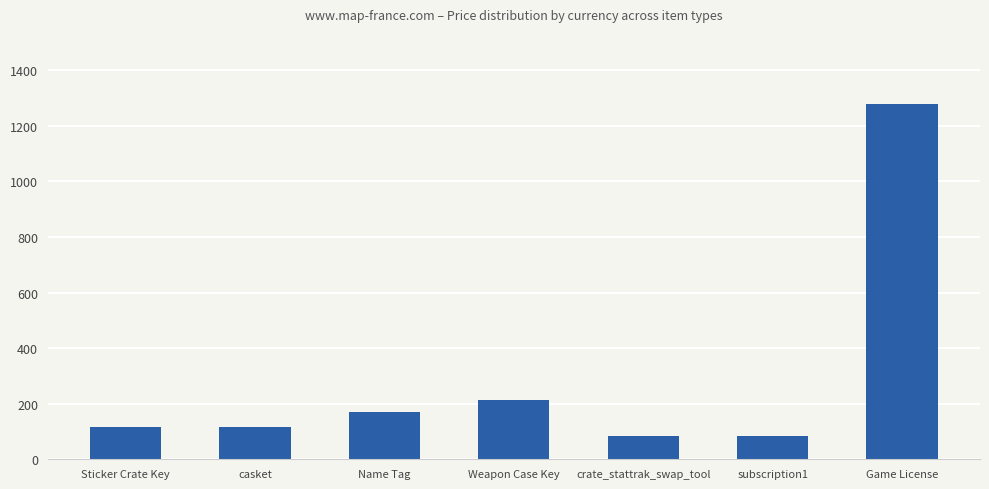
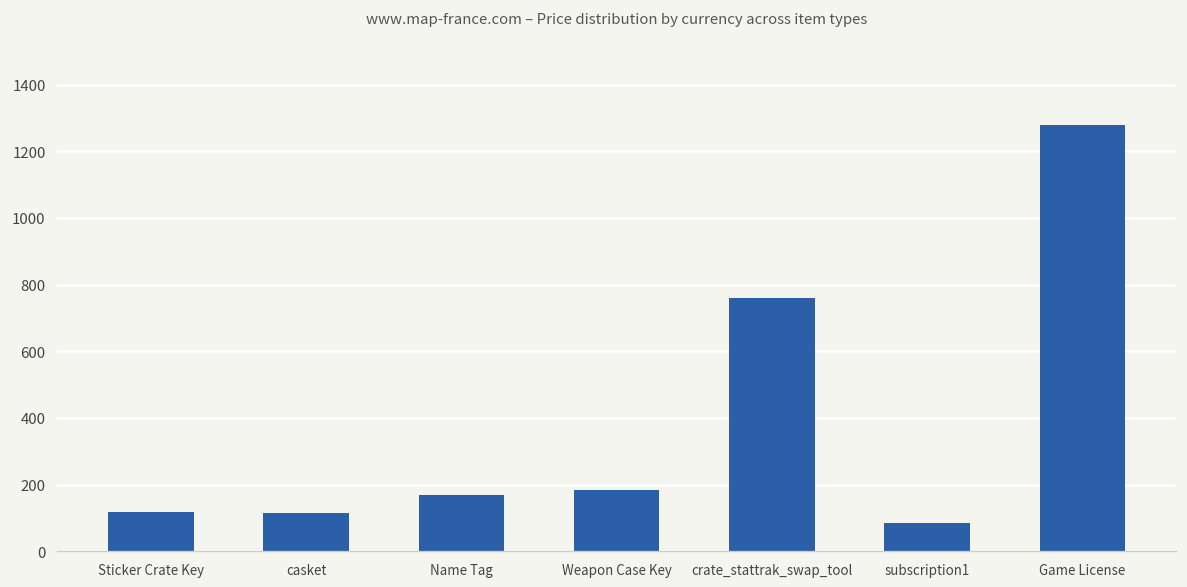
  {
    "Sticker Crate Key": 120,
    "casket": 120,
    "Name Tag": 170,
-   "Weapon Case Key": 220,
-   "crate_stattrak_swap_tool": 90,
+   "Weapon Case Key": 190,
+   "crate_stattrak_swap_tool": 760,
    "subscription1": 90,
    "Game License": 1280
  }
